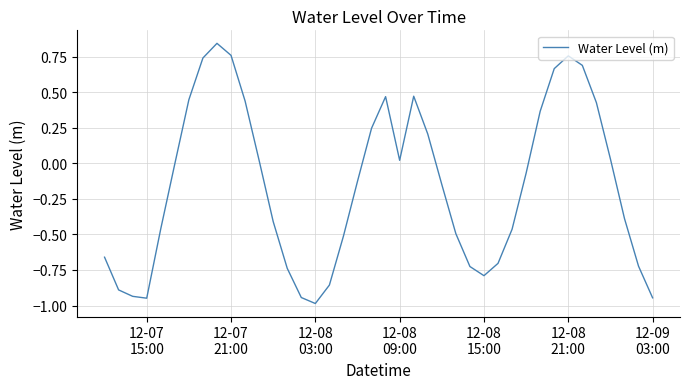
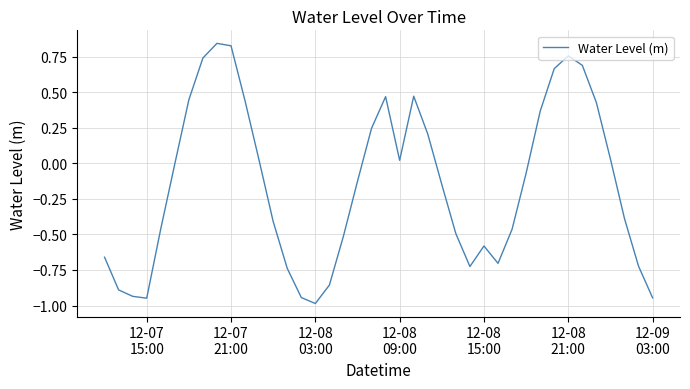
  {
    "12-07 15:00": -0.95,
-   "12-07 21:00": 0.76,
+   "12-07 21:00": 0.83,
    "12-08 03:00": -0.99,
    "12-08 09:00": 0.02,
-   "12-08 15:00": -0.79,
+   "12-08 15:00": -0.58,
    "12-09 03:00": -0.95
  }
